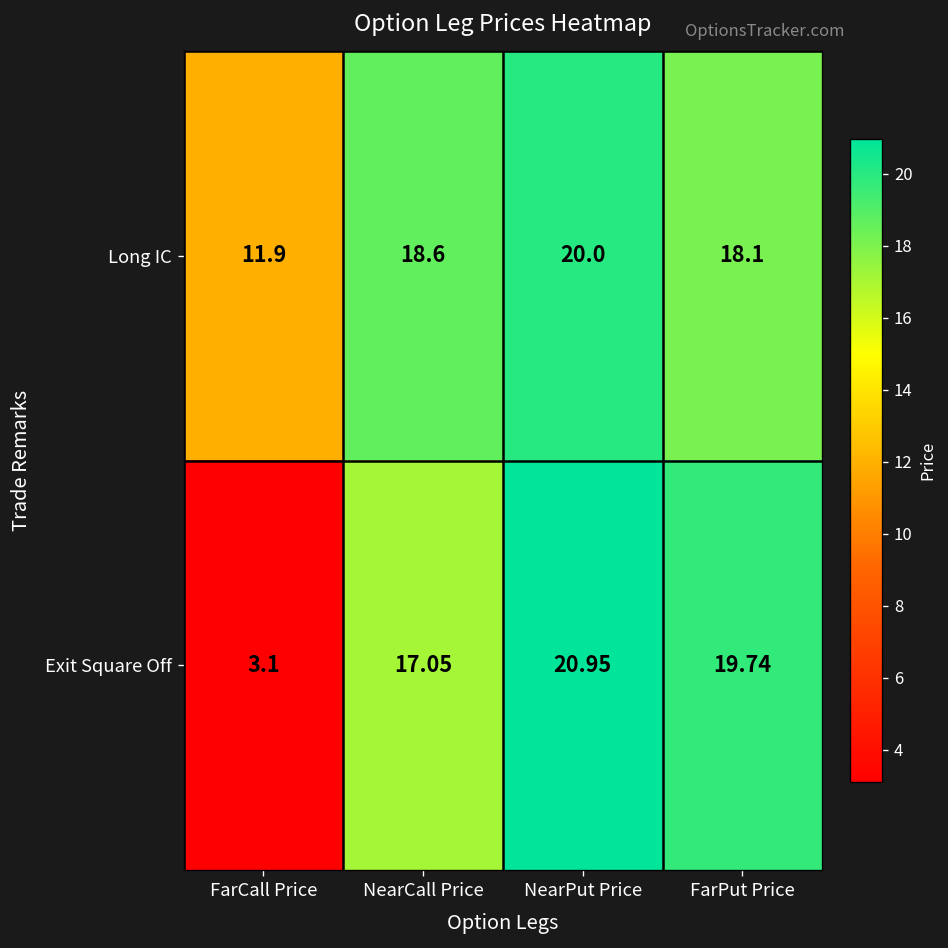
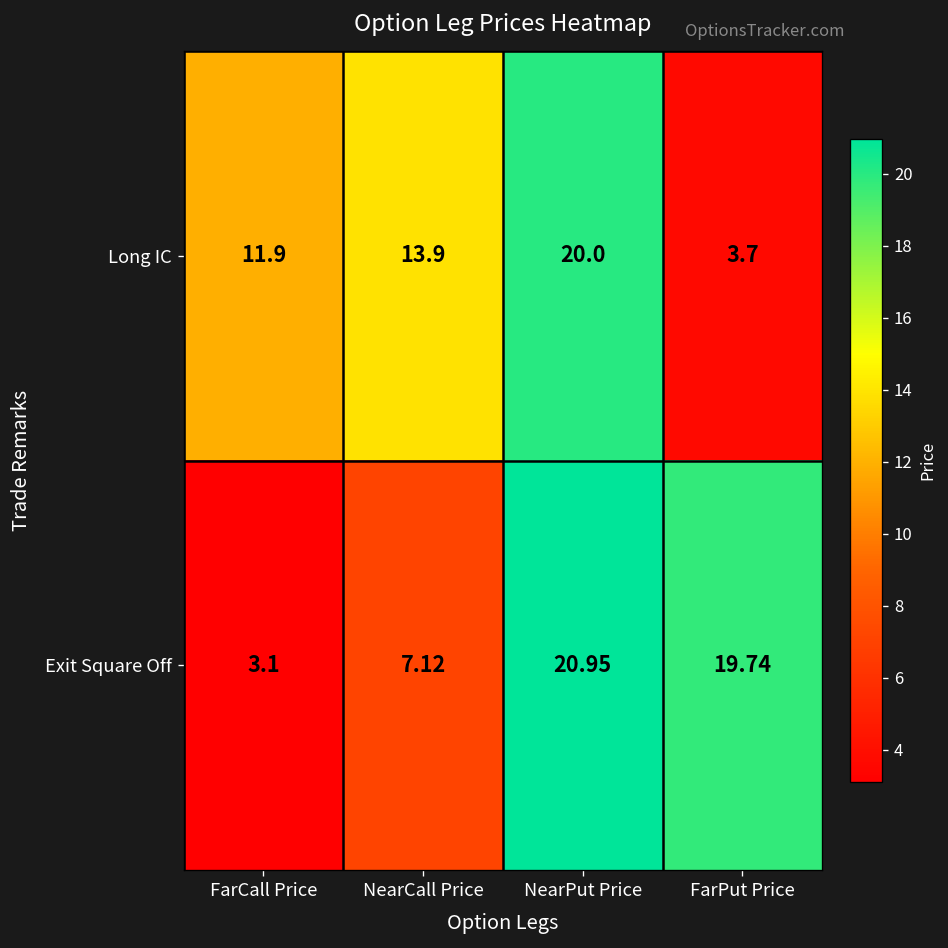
  {
    "Long IC": {
      "FarCall Price": 11.9,
-     "NearCall Price": 18.6,
+     "NearCall Price": 13.9,
      "NearPut Price": 20.0,
-     "FarPut Price": 18.1
+     "FarPut Price": 3.7
    },
    "Exit Square Off": {
      "FarCall Price": 3.1,
-     "NearCall Price": 17.05,
+     "NearCall Price": 7.12,
      "NearPut Price": 20.95,
      "FarPut Price": 19.74
    }
  }
